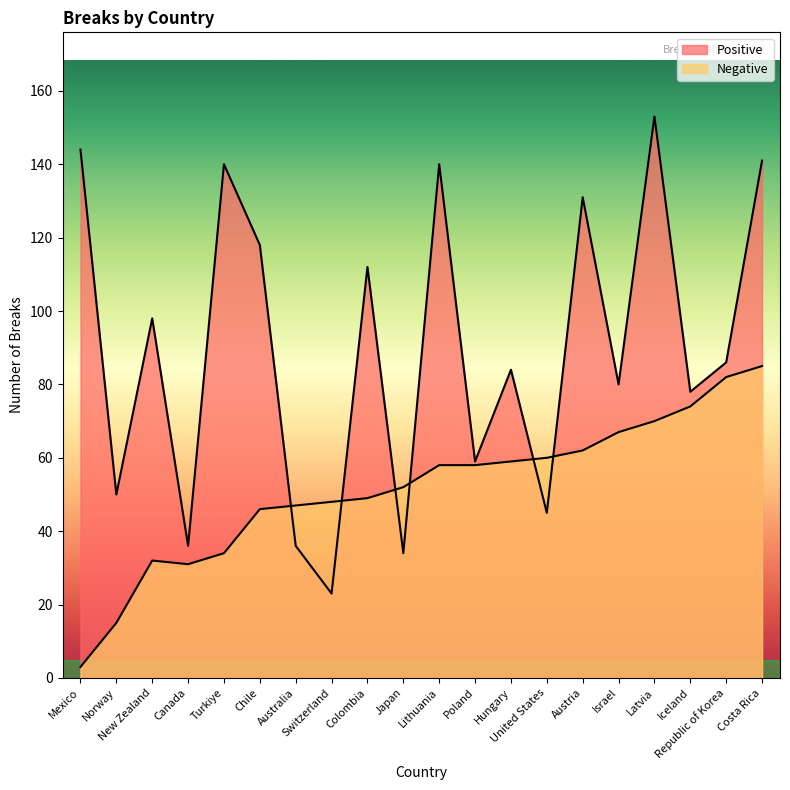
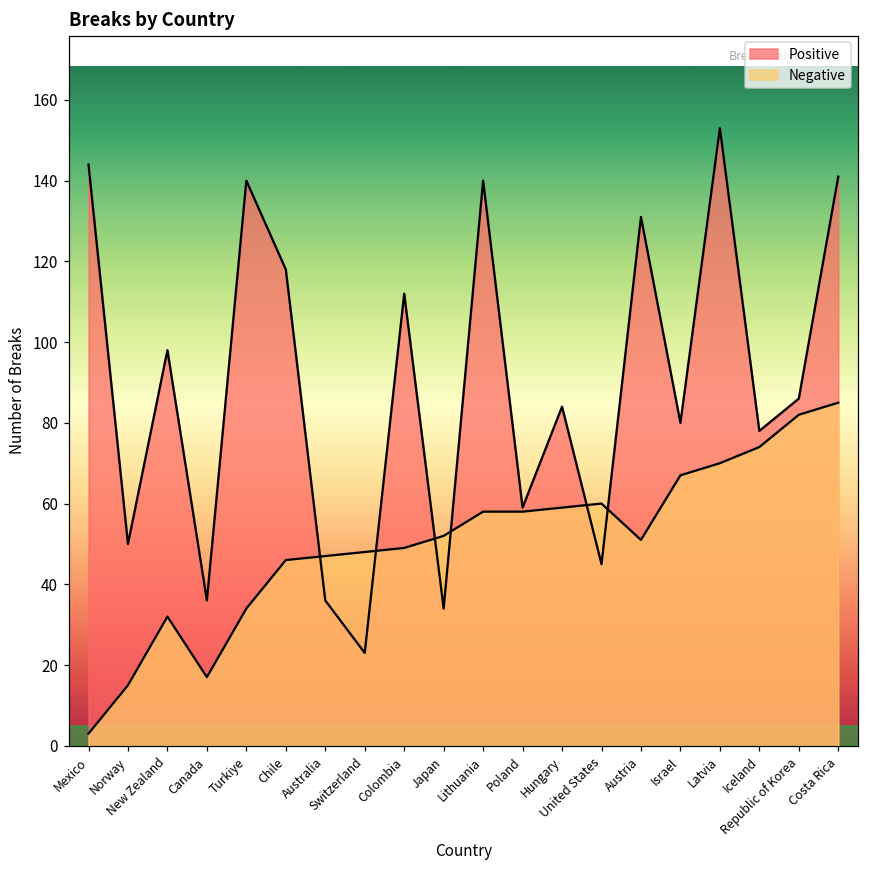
  {
    "Positive": {
      "Mexico": 144,
      "Norway": 50,
      "New Zealand": 98,
      "Canada": 36,
      "Turkiye": 140,
      "Chile": 118,
      "Australia": 36,
      "Switzerland": 23,
      "Colombia": 112,
      "Japan": 34,
      "Lithuania": 140,
      "Poland": 59,
      "Hungary": 84,
      "United States": 45,
      "Austria": 131,
      "Israel": 80,
      "Latvia": 153,
      "Iceland": 78,
      "Republic of Korea": 86,
      "Costa Rica": 141
    },
    "Negative": {
      "Norway": 15,
      "New Zealand": 32,
-     "Canada": 31,
+     "Canada": 17,
      "Turkiye": 34,
      "Chile": 46,
      "Australia": 47,
      "Switzerland": 48,
      "Colombia": 49,
      "Japan": 52,
      "Lithuania": 58,
      "Poland": 58,
      "Hungary": 59,
      "United States": 60,
-     "Austria": 62,
+     "Austria": 51,
      "Israel": 67,
      "Latvia": 70,
      "Iceland": 74,
      "Republic of Korea": 82,
      "Costa Rica": 85
    }
  }
